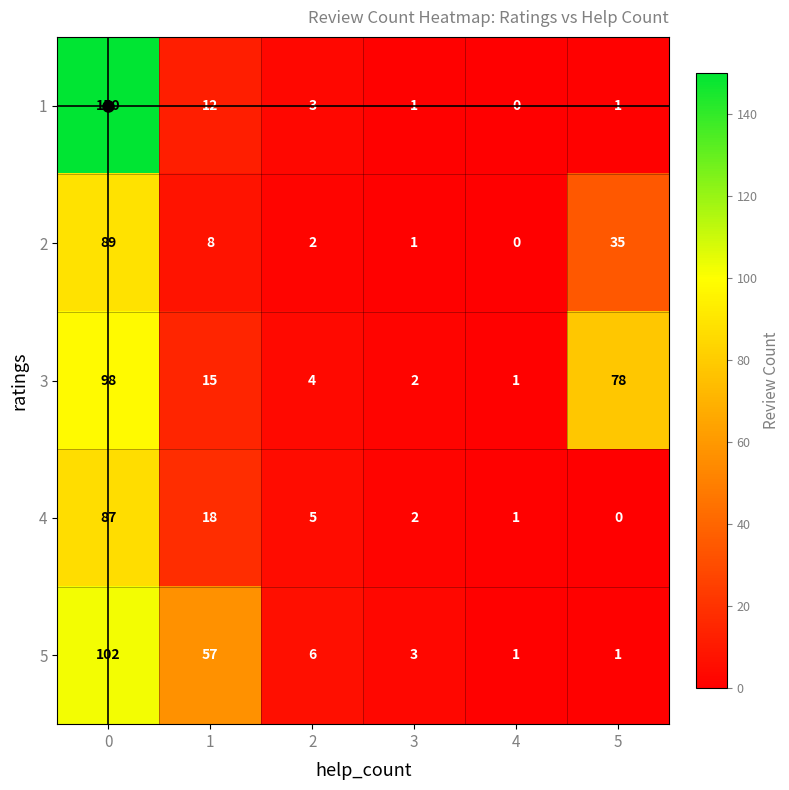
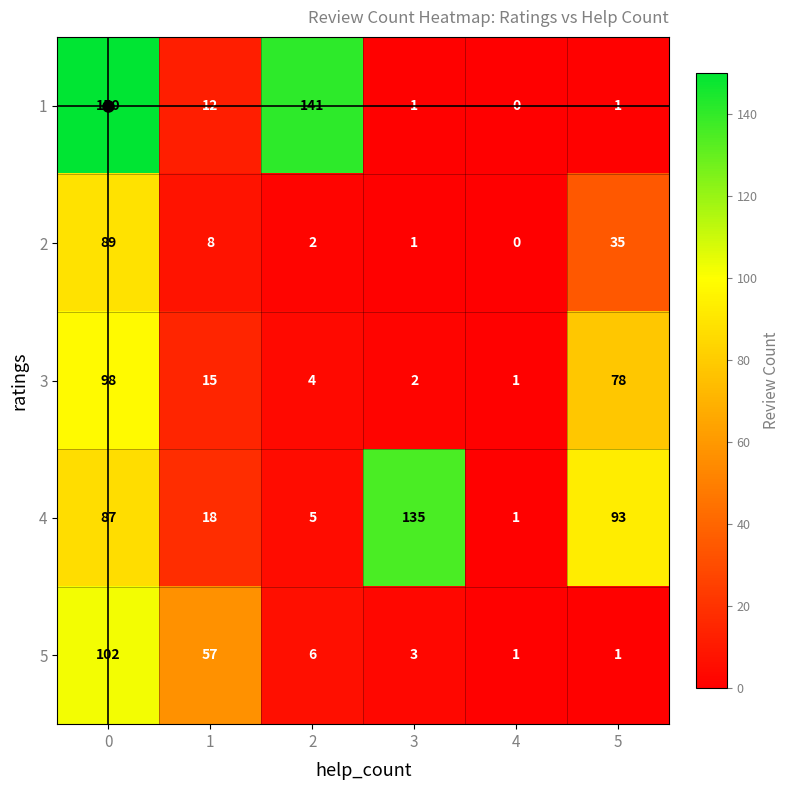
  {
    "1": {
      "1": 12,
-     "2": 3,
+     "2": 141,
      "3": 1,
      "4": 0,
      "5": 1
    },
    "2": {
      "0": 89,
      "1": 8,
      "2": 2,
      "3": 1,
      "4": 0,
      "5": 35
    },
    "3": {
      "0": 98,
      "1": 15,
      "2": 4,
      "3": 2,
      "4": 1,
      "5": 78
    },
    "4": {
      "0": 87,
      "1": 18,
      "2": 5,
-     "3": 2,
+     "3": 135,
      "4": 1,
-     "5": 0
+     "5": 93
    },
    "5": {
      "0": 102,
      "1": 57,
      "2": 6,
      "3": 3,
      "4": 1,
      "5": 1
    }
  }
